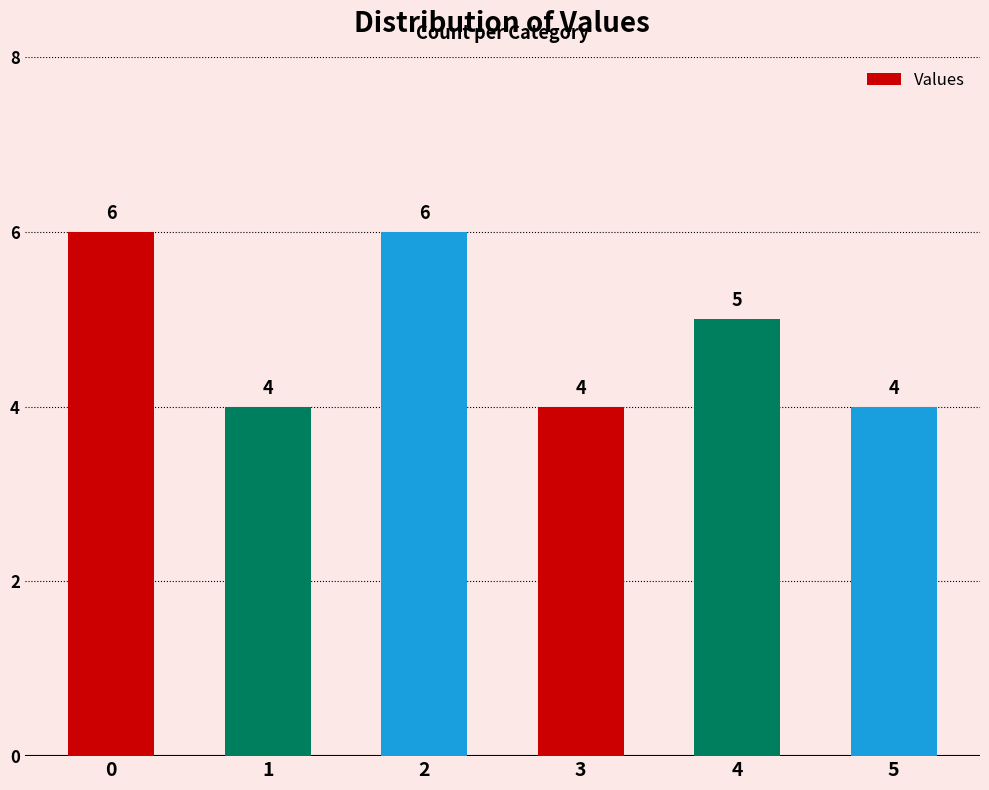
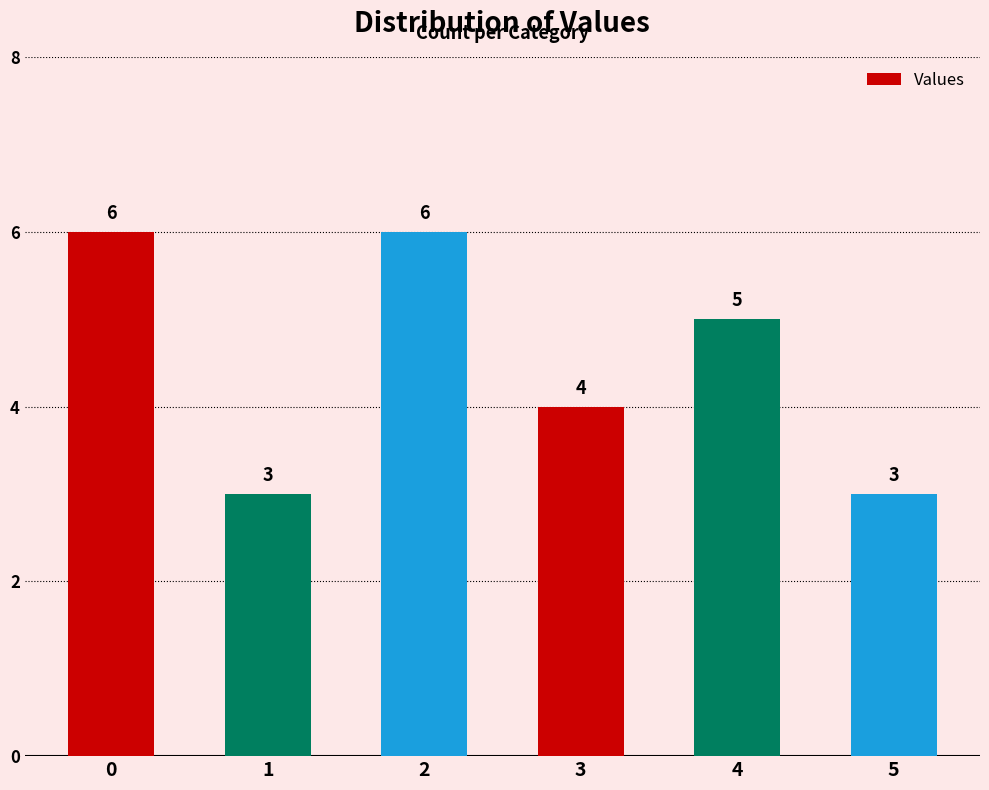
  {
    "0": 6,
-   "1": 4,
+   "1": 3,
    "2": 6,
    "3": 4,
    "4": 5,
-   "5": 4
+   "5": 3
  }
